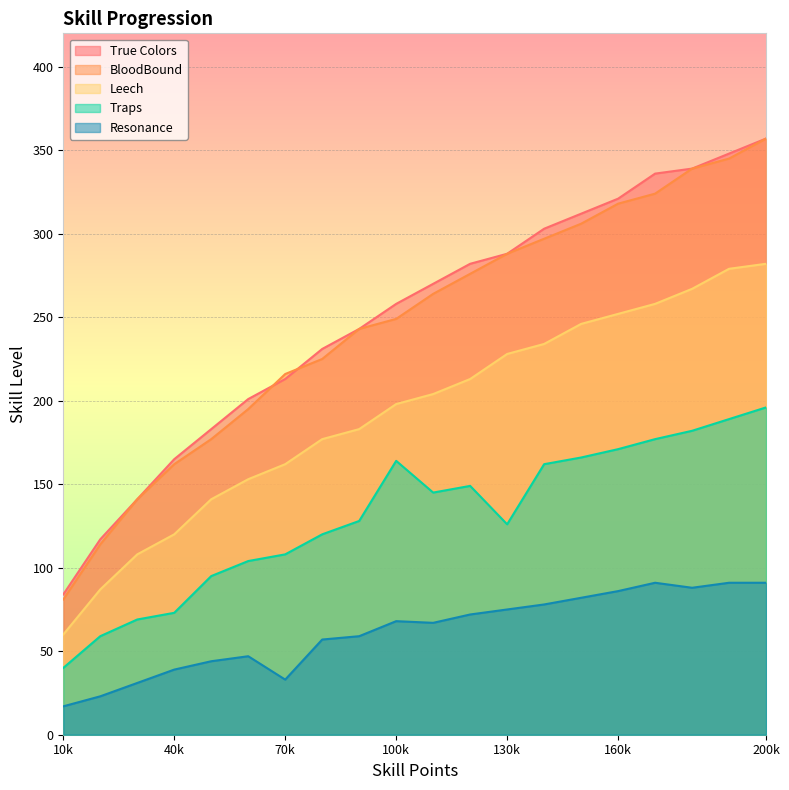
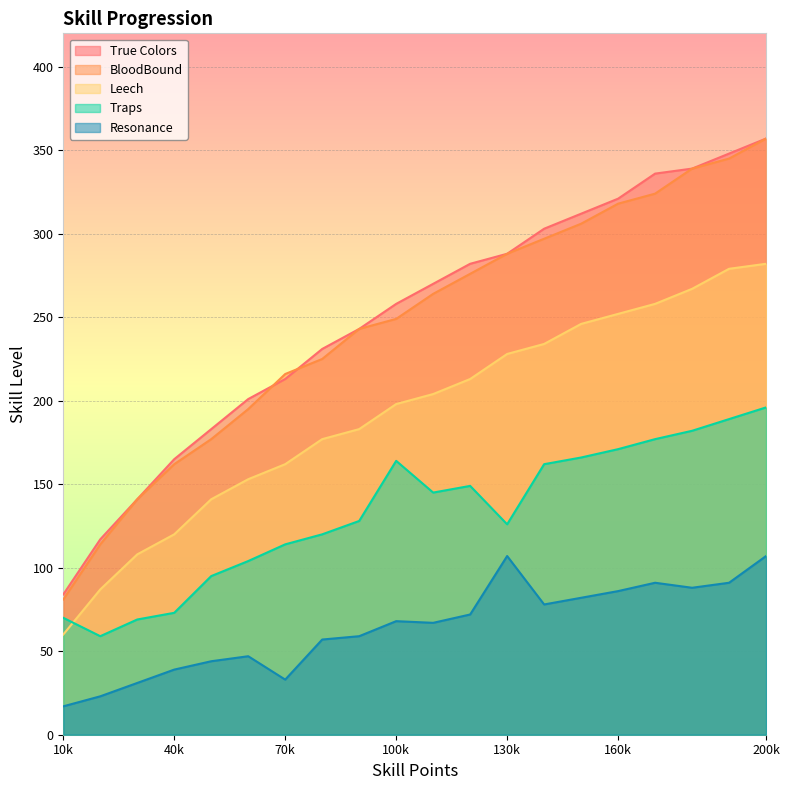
  {
    "Traps": {
-     "10k": 40,
+     "10k": 70,
      "40k": 73,
-     "70k": 108,
+     "70k": 114,
      "100k": 164,
      "130k": 126,
      "160k": 171,
      "200k": 196
    },
    "Resonance": {
      "10k": 17,
      "40k": 39,
      "70k": 33,
      "100k": 68,
-     "130k": 75,
+     "130k": 107,
      "160k": 86,
-     "200k": 91
+     "200k": 107
    }
  }
